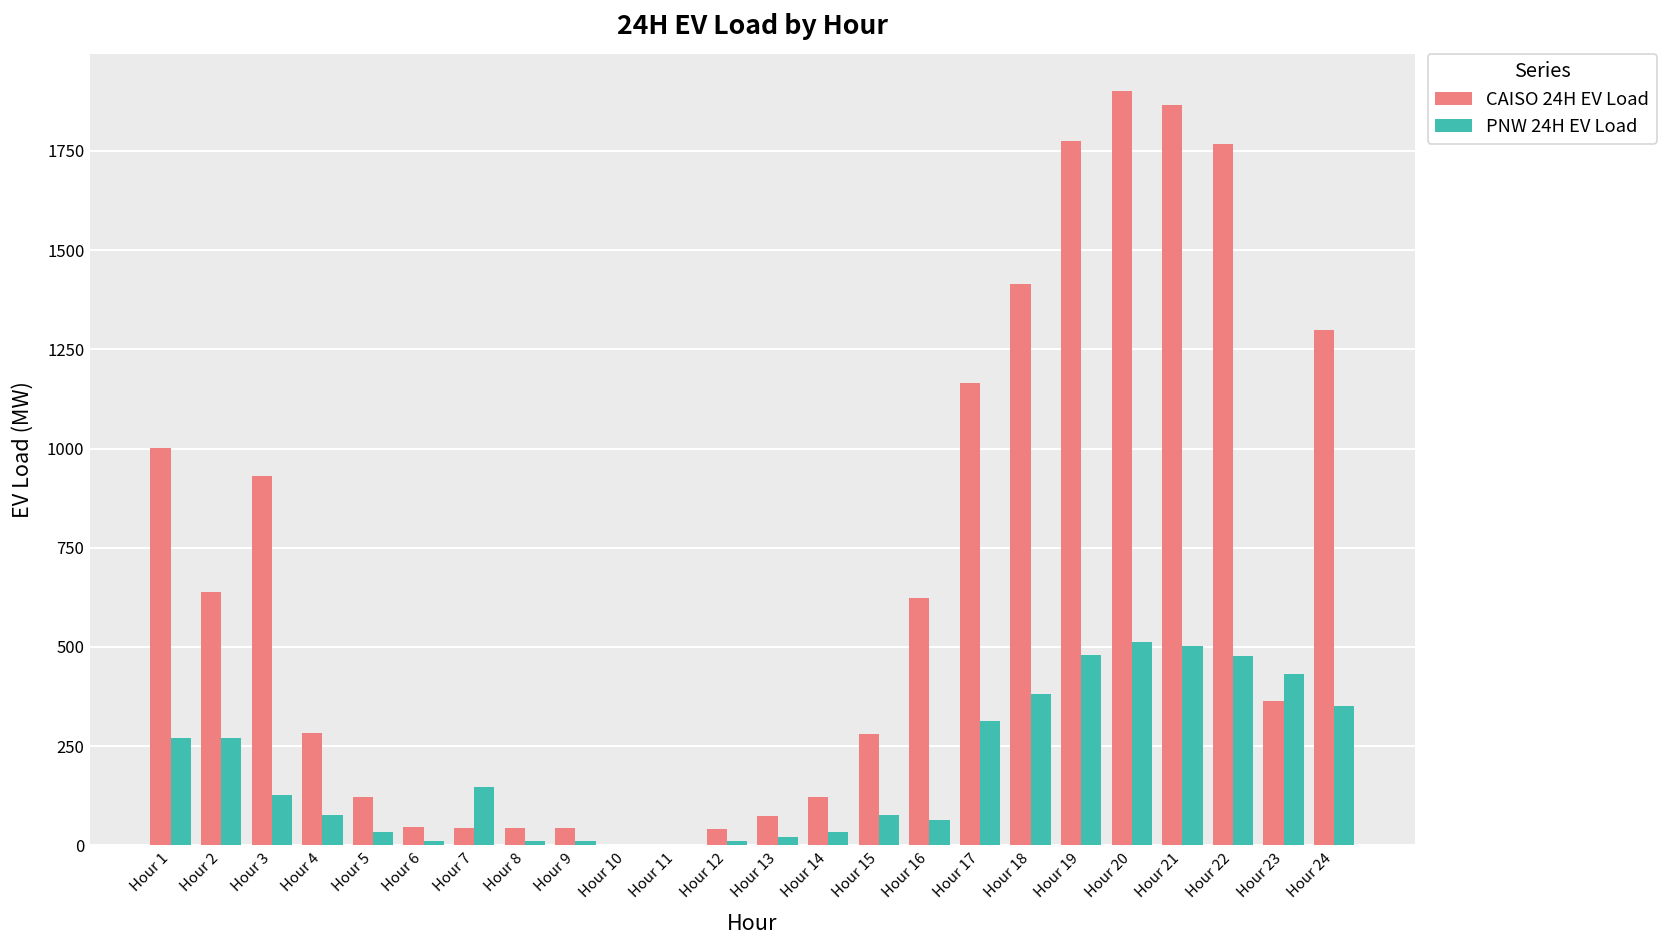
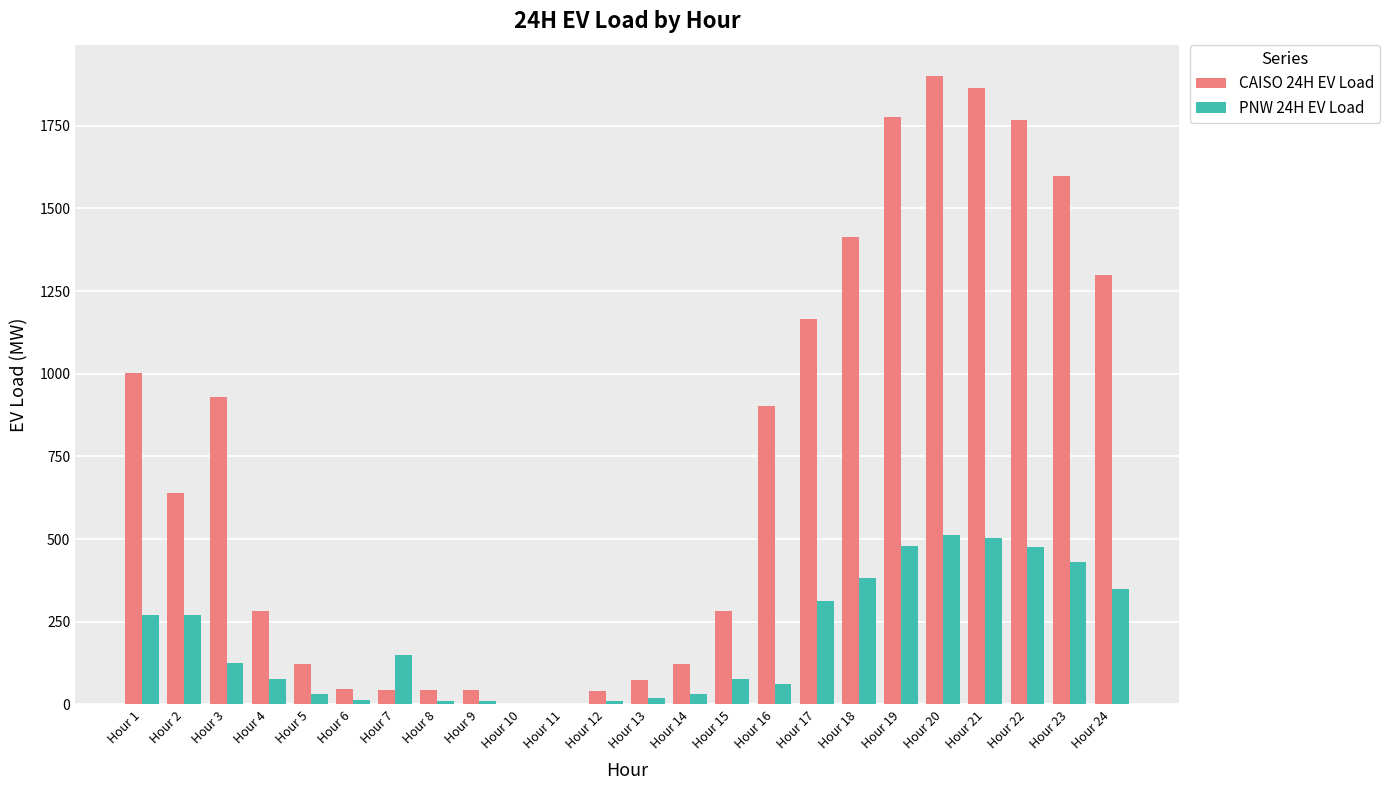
  {
    "CAISO 24H EV Load": {
      "Hour 1": 1000,
      "Hour 2": 640,
      "Hour 3": 930,
      "Hour 4": 280,
      "Hour 5": 120,
      "Hour 6": 50,
      "Hour 7": 40,
      "Hour 8": 40,
      "Hour 9": 40,
      "Hour 10": 0,
      "Hour 11": 0,
      "Hour 12": 40,
      "Hour 13": 80,
      "Hour 14": 120,
      "Hour 15": 280,
-     "Hour 16": 620,
+     "Hour 16": 900,
      "Hour 17": 1160,
      "Hour 18": 1410,
      "Hour 19": 1780,
      "Hour 20": 1900,
      "Hour 21": 1860,
      "Hour 22": 1770,
-     "Hour 23": 360,
+     "Hour 23": 1600,
      "Hour 24": 1300
    },
    "PNW 24H EV Load": {
      "Hour 1": 270,
      "Hour 2": 270,
      "Hour 3": 130,
      "Hour 4": 80,
      "Hour 5": 30,
      "Hour 6": 10,
      "Hour 7": 150,
      "Hour 8": 10,
      "Hour 9": 10,
      "Hour 10": 0,
      "Hour 11": 0,
      "Hour 12": 10,
      "Hour 13": 20,
      "Hour 14": 30,
      "Hour 15": 80,
      "Hour 16": 60,
      "Hour 17": 310,
      "Hour 18": 380,
      "Hour 19": 480,
      "Hour 20": 510,
      "Hour 21": 500,
      "Hour 22": 480,
      "Hour 23": 430,
      "Hour 24": 350
    }
  }
